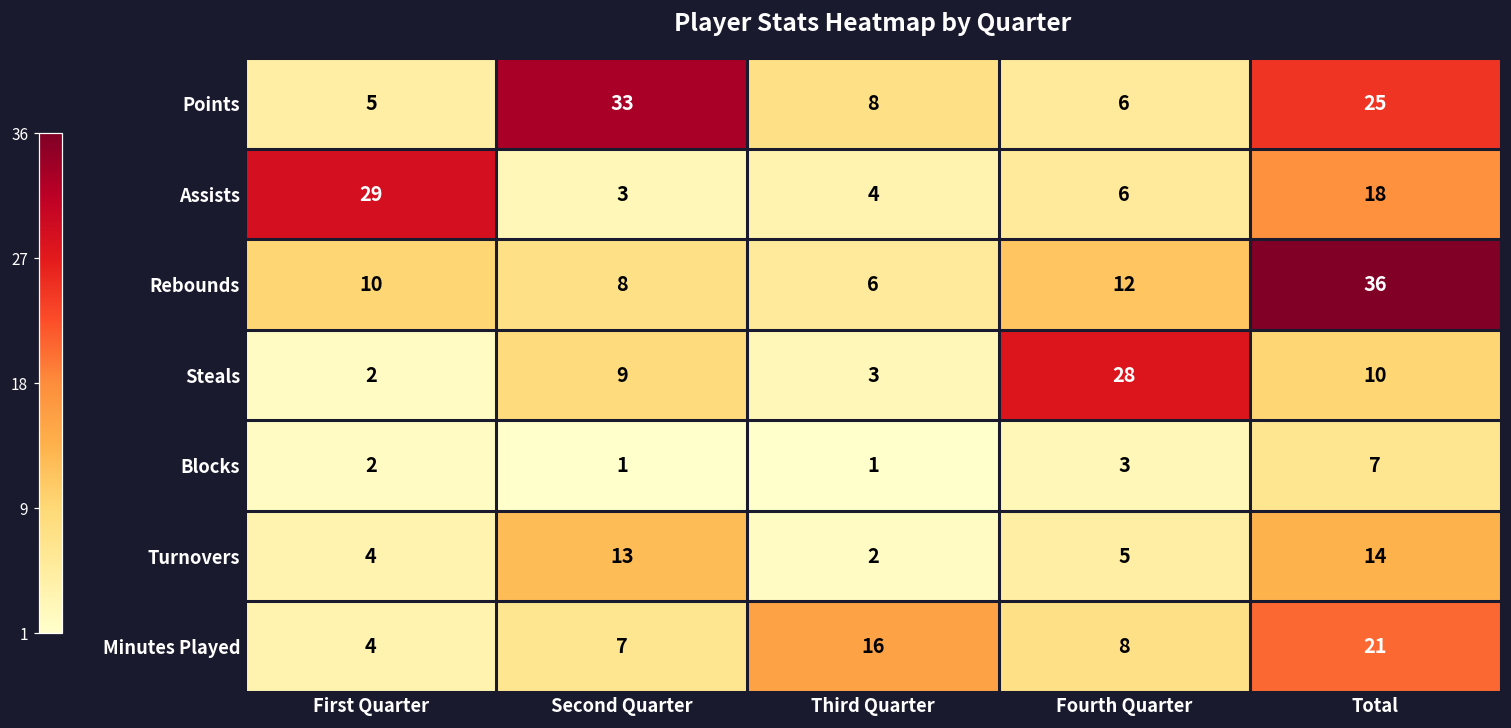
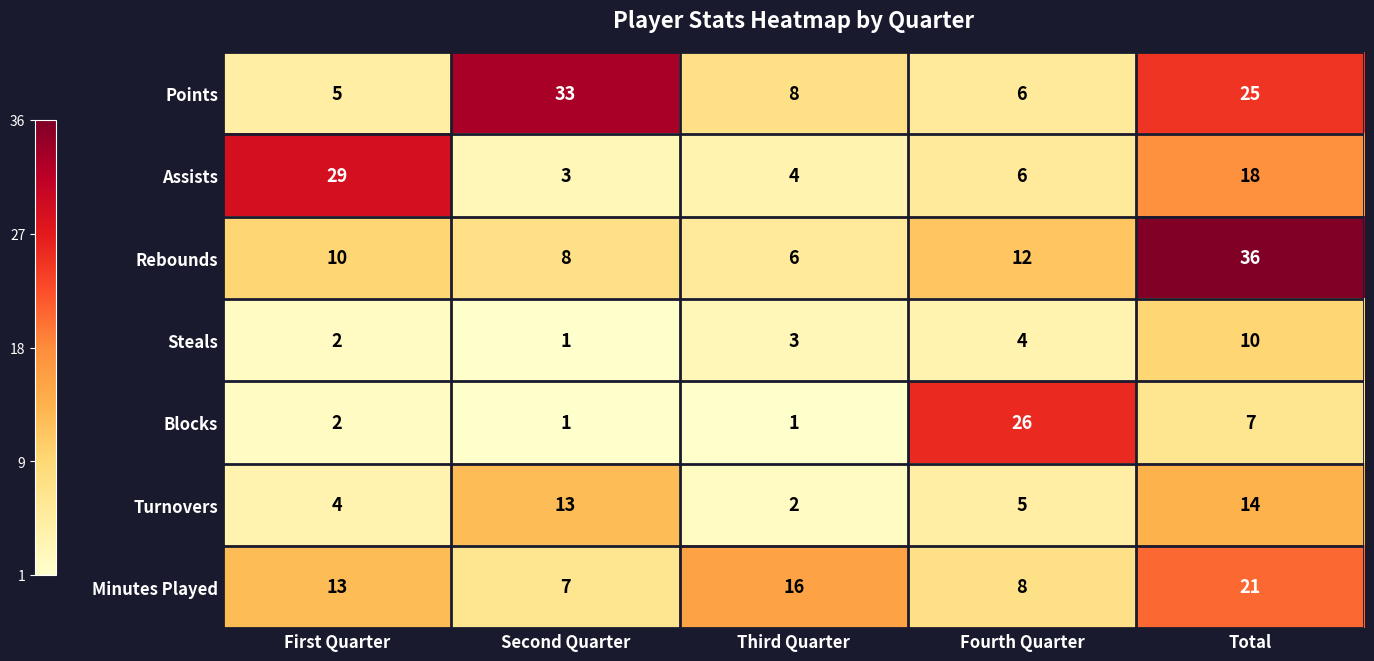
  {
    "Points": {
      "First Quarter": 5,
      "Second Quarter": 33,
      "Third Quarter": 8,
      "Fourth Quarter": 6,
      "Total": 25
    },
    "Assists": {
      "First Quarter": 29,
      "Second Quarter": 3,
      "Third Quarter": 4,
      "Fourth Quarter": 6,
      "Total": 18
    },
    "Rebounds": {
      "First Quarter": 10,
      "Second Quarter": 8,
      "Third Quarter": 6,
      "Fourth Quarter": 12,
      "Total": 36
    },
    "Steals": {
      "First Quarter": 2,
-     "Second Quarter": 9,
+     "Second Quarter": 1,
      "Third Quarter": 3,
-     "Fourth Quarter": 28,
+     "Fourth Quarter": 4,
      "Total": 10
    },
    "Blocks": {
      "First Quarter": 2,
      "Second Quarter": 1,
      "Third Quarter": 1,
-     "Fourth Quarter": 3,
+     "Fourth Quarter": 26,
      "Total": 7
    },
    "Turnovers": {
      "First Quarter": 4,
      "Second Quarter": 13,
      "Third Quarter": 2,
      "Fourth Quarter": 5,
      "Total": 14
    },
    "Minutes Played": {
-     "First Quarter": 4,
+     "First Quarter": 13,
      "Second Quarter": 7,
      "Third Quarter": 16,
      "Fourth Quarter": 8,
      "Total": 21
    }
  }
